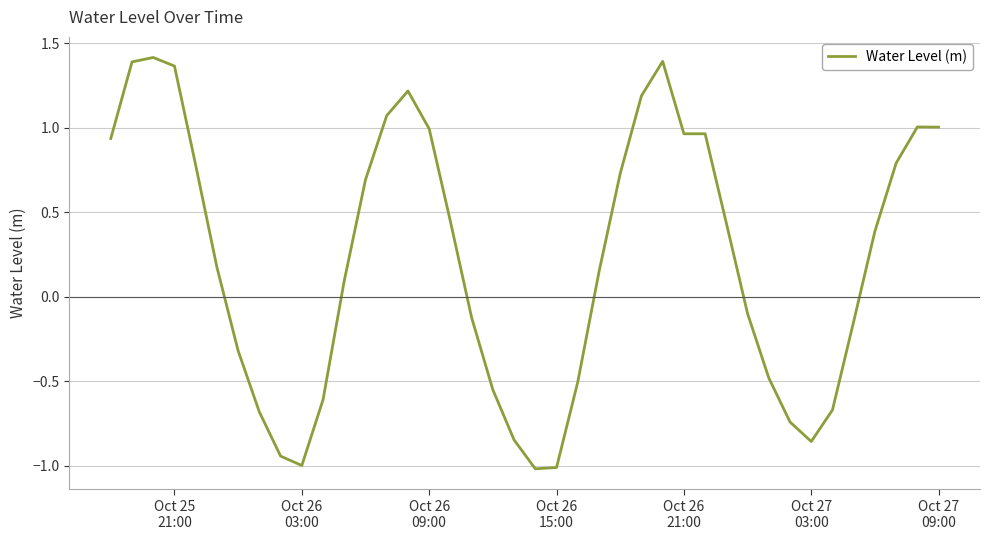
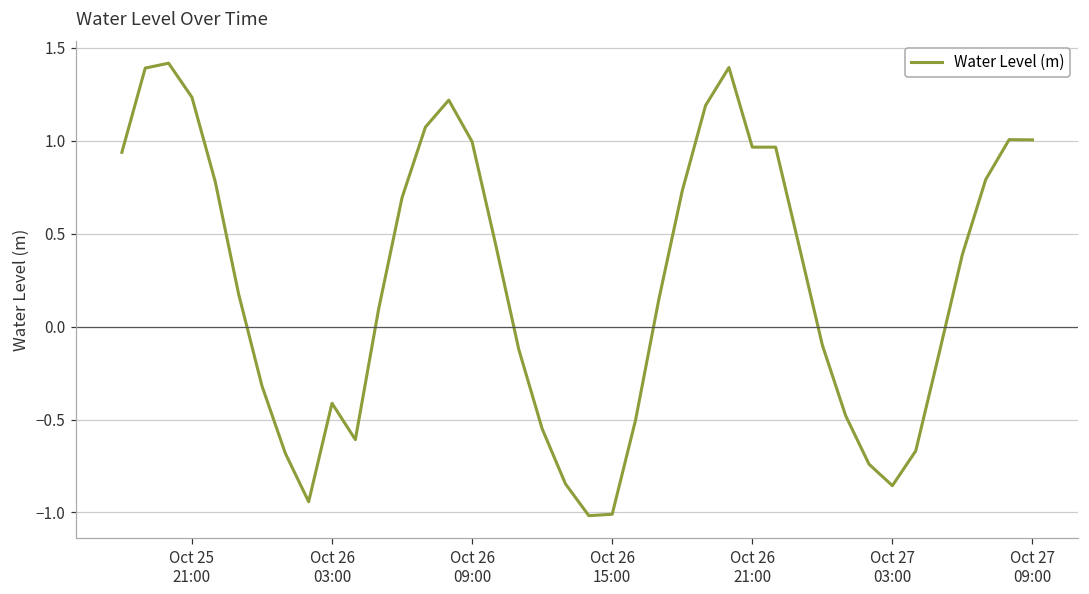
  {
-   "Oct 25 21:00": 1.37,
-   "Oct 26 03:00": -1.00,
+   "Oct 25 21:00": 1.23,
+   "Oct 26 03:00": -0.41,
    "Oct 26 09:00": 0.99,
    "Oct 26 15:00": -1.01,
    "Oct 26 21:00": 0.97,
    "Oct 27 03:00": -0.86,
    "Oct 27 09:00": 1.00
  }
